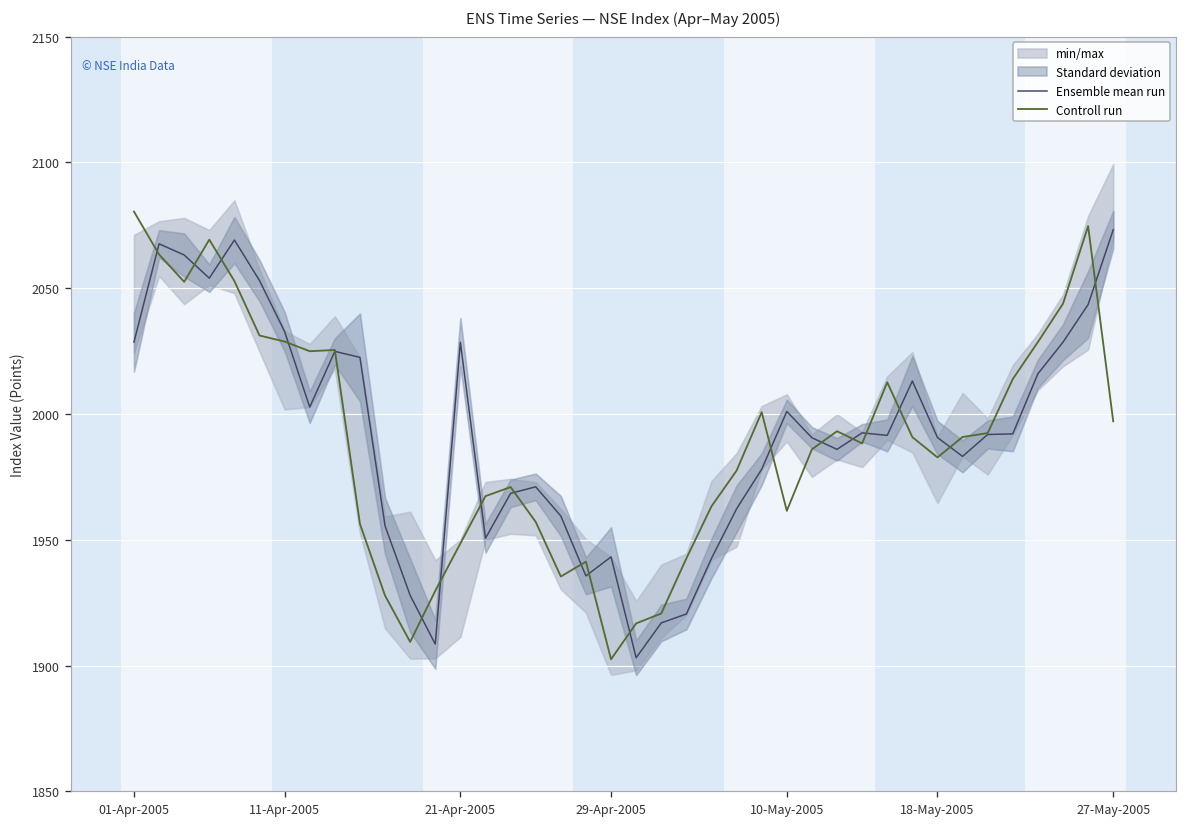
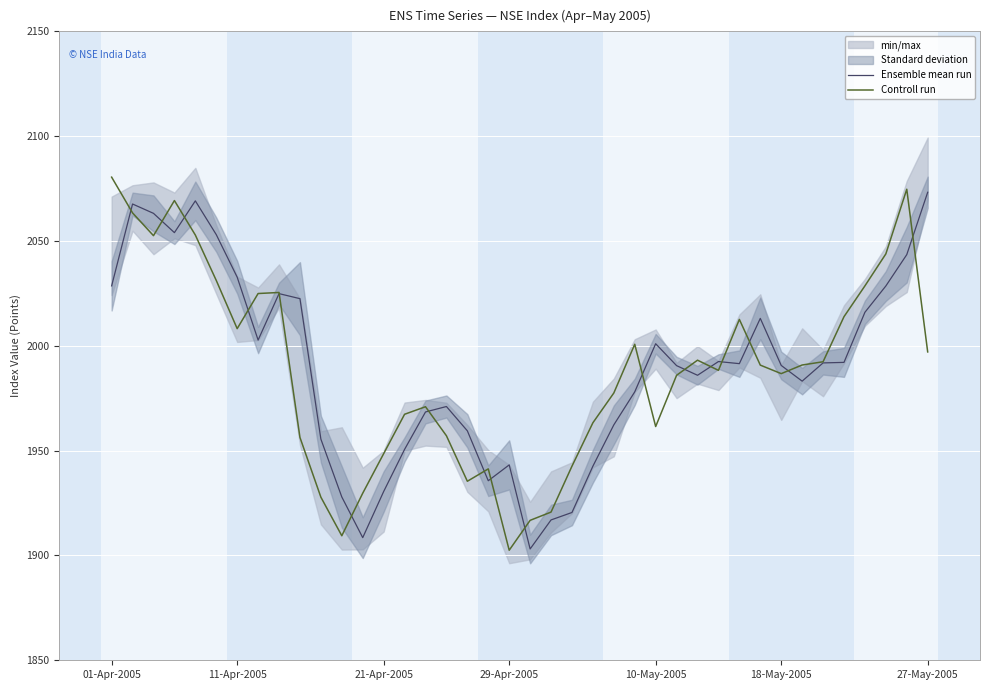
  {
    "Ensemble mean run": {
      "01-Apr-2005": 2029,
-     "21-Apr-2005": 2029,
+     "21-Apr-2005": 1931,
      "10-May-2005": 2001,
      "27-May-2005": 2073
    },
    "Controll run": {
      "01-Apr-2005": 2080,
-     "11-Apr-2005": 2029,
+     "11-Apr-2005": 2008,
      "21-Apr-2005": 1949,
      "29-Apr-2005": 1903,
      "10-May-2005": 1962,
-     "18-May-2005": 1983,
+     "18-May-2005": 1987,
      "27-May-2005": 1997
    }
  }
